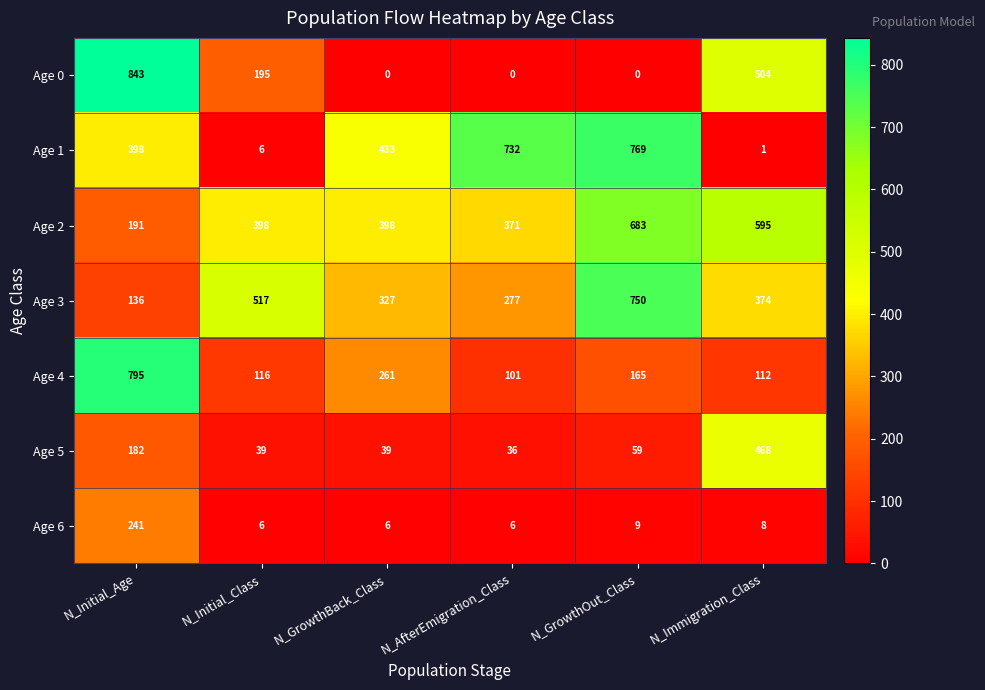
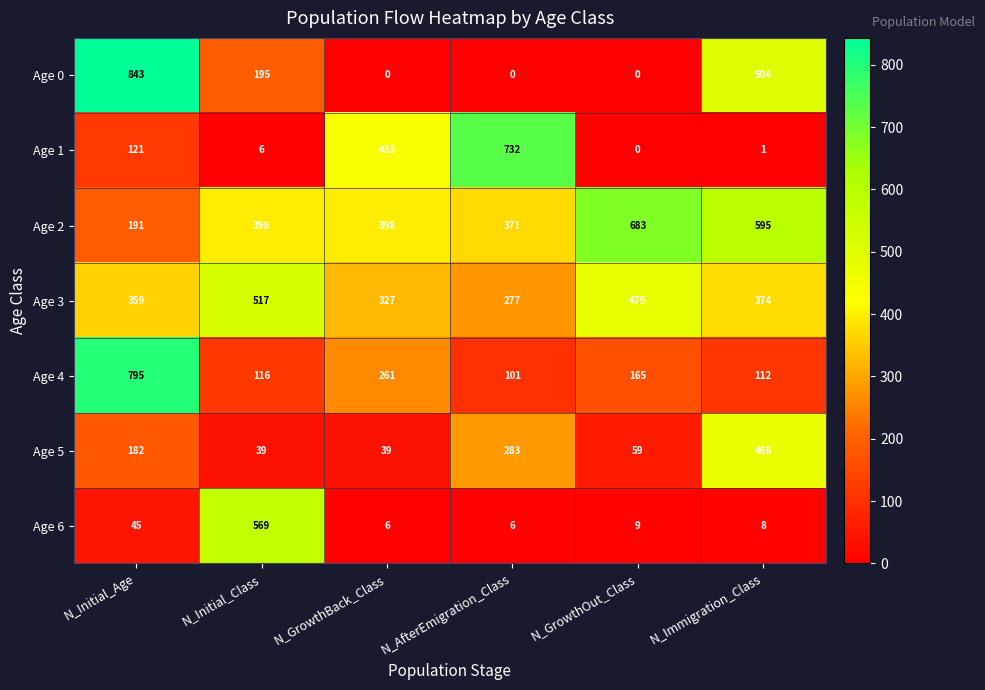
  {
    "Age 0": {
      "N_Initial_Age": 843,
      "N_Initial_Class": 195,
      "N_GrowthBack_Class": 0,
      "N_AfterEmigration_Class": 0,
      "N_GrowthOut_Class": 0,
      "N_Immigration_Class": 504
    },
    "Age 1": {
-     "N_Initial_Age": 398,
+     "N_Initial_Age": 121,
      "N_Initial_Class": 6,
      "N_GrowthBack_Class": 433,
      "N_AfterEmigration_Class": 732,
-     "N_GrowthOut_Class": 769,
+     "N_GrowthOut_Class": 0,
      "N_Immigration_Class": 1
    },
    "Age 2": {
      "N_Initial_Age": 191,
      "N_Initial_Class": 398,
      "N_GrowthBack_Class": 398,
      "N_AfterEmigration_Class": 371,
      "N_GrowthOut_Class": 683,
      "N_Immigration_Class": 595
    },
    "Age 3": {
-     "N_Initial_Age": 136,
+     "N_Initial_Age": 359,
      "N_Initial_Class": 517,
      "N_GrowthBack_Class": 327,
      "N_AfterEmigration_Class": 277,
-     "N_GrowthOut_Class": 750,
+     "N_GrowthOut_Class": 479,
      "N_Immigration_Class": 374
    },
    "Age 4": {
      "N_Initial_Age": 795,
      "N_Initial_Class": 116,
      "N_GrowthBack_Class": 261,
      "N_AfterEmigration_Class": 101,
      "N_GrowthOut_Class": 165,
      "N_Immigration_Class": 112
    },
    "Age 5": {
      "N_Initial_Age": 182,
      "N_Initial_Class": 39,
      "N_GrowthBack_Class": 39,
-     "N_AfterEmigration_Class": 36,
+     "N_AfterEmigration_Class": 283,
      "N_GrowthOut_Class": 59,
      "N_Immigration_Class": 468
    },
    "Age 6": {
-     "N_Initial_Age": 241,
-     "N_Initial_Class": 6,
+     "N_Initial_Age": 45,
+     "N_Initial_Class": 569,
      "N_GrowthBack_Class": 6,
      "N_AfterEmigration_Class": 6,
      "N_GrowthOut_Class": 9,
      "N_Immigration_Class": 8
    }
  }
